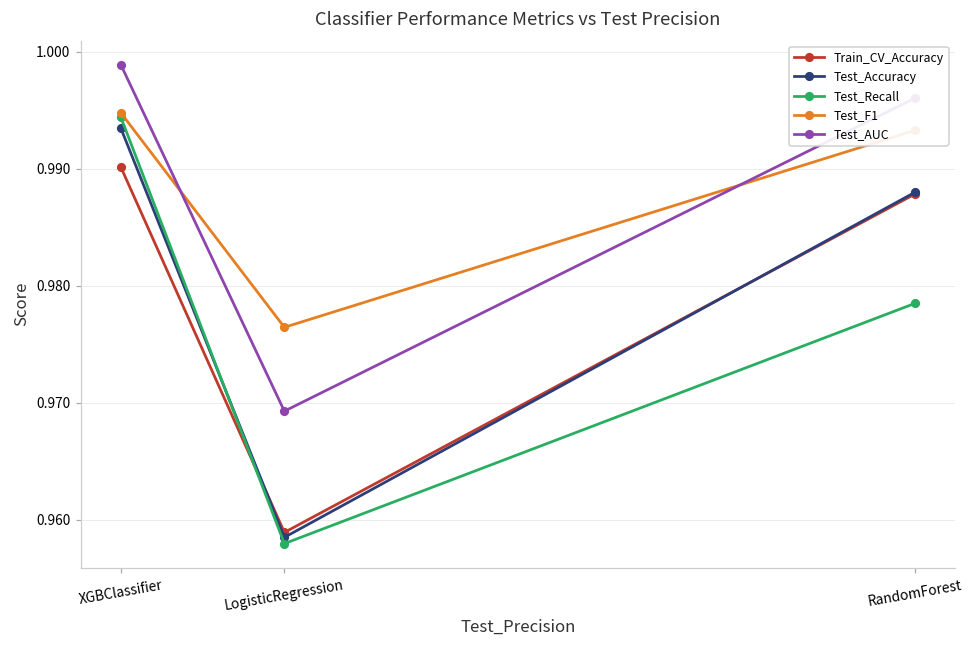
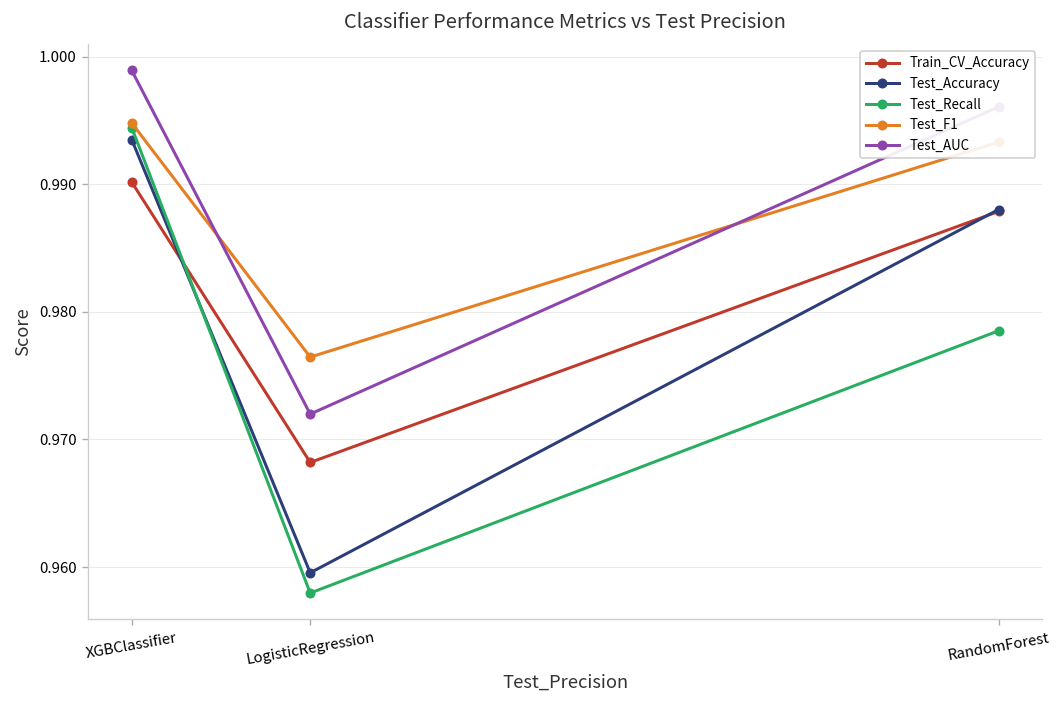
  {
    "Train_CV_Accuracy": {
      "XGBClassifier": 0.9902,
-     "LogisticRegression": 0.9589
+     "LogisticRegression": 0.9682
    },
    "Test_Accuracy": {
      "XGBClassifier": 0.9935,
-     "LogisticRegression": 0.9585
+     "LogisticRegression": 0.9595
    },
    "Test_Recall": {
      "XGBClassifier": 0.9944,
      "LogisticRegression": 0.9580,
      "RandomForest": 0.9785
    },
    "Test_F1": {
      "XGBClassifier": 0.9948,
      "LogisticRegression": 0.9765
    },
    "Test_AUC": {
      "XGBClassifier": 0.9989,
-     "LogisticRegression": 0.9693
+     "LogisticRegression": 0.9720
    }
  }
